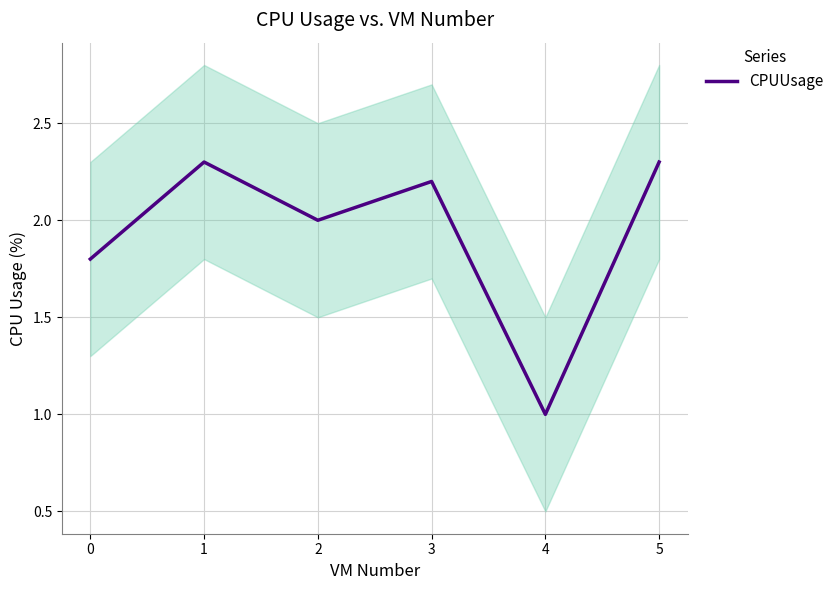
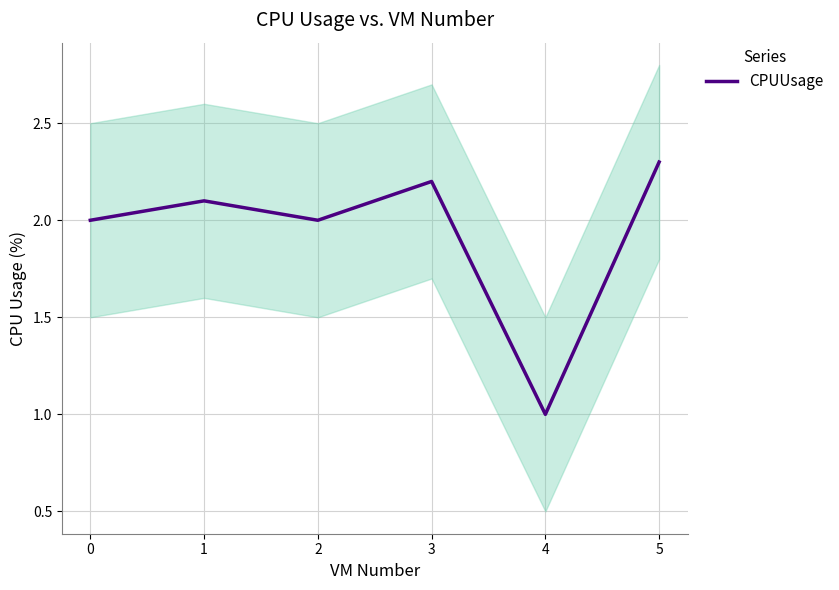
  {
    "CPUUsage": {
-     "0": 1.8,
-     "1": 2.3,
+     "0": 2.0,
+     "1": 2.1,
      "2": 2.0,
      "3": 2.2,
      "4": 1.0,
      "5": 2.3
    }
  }
